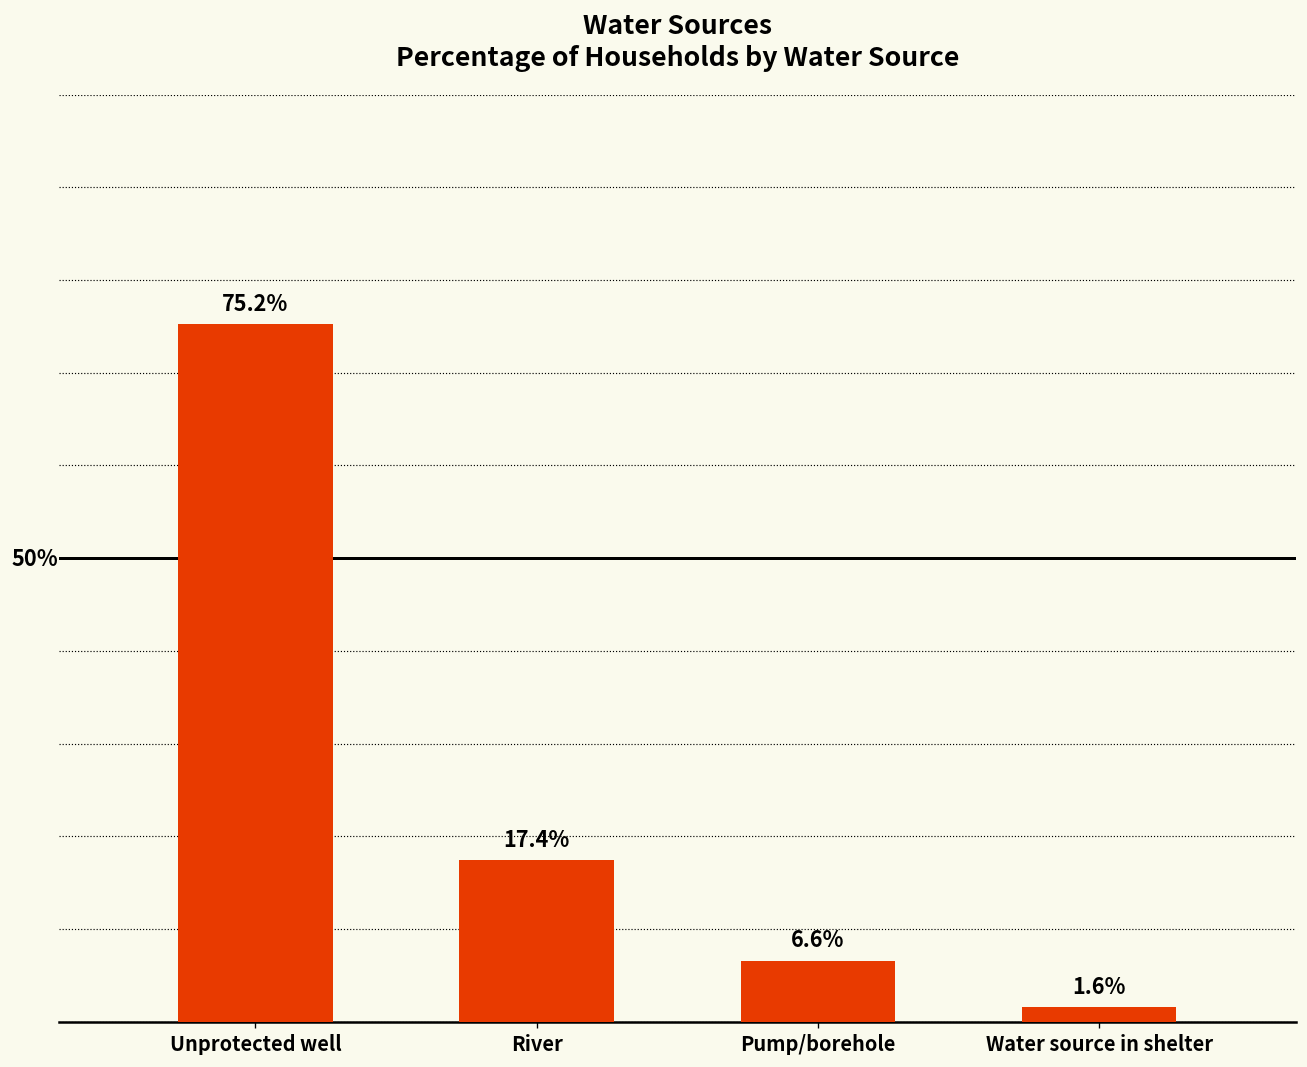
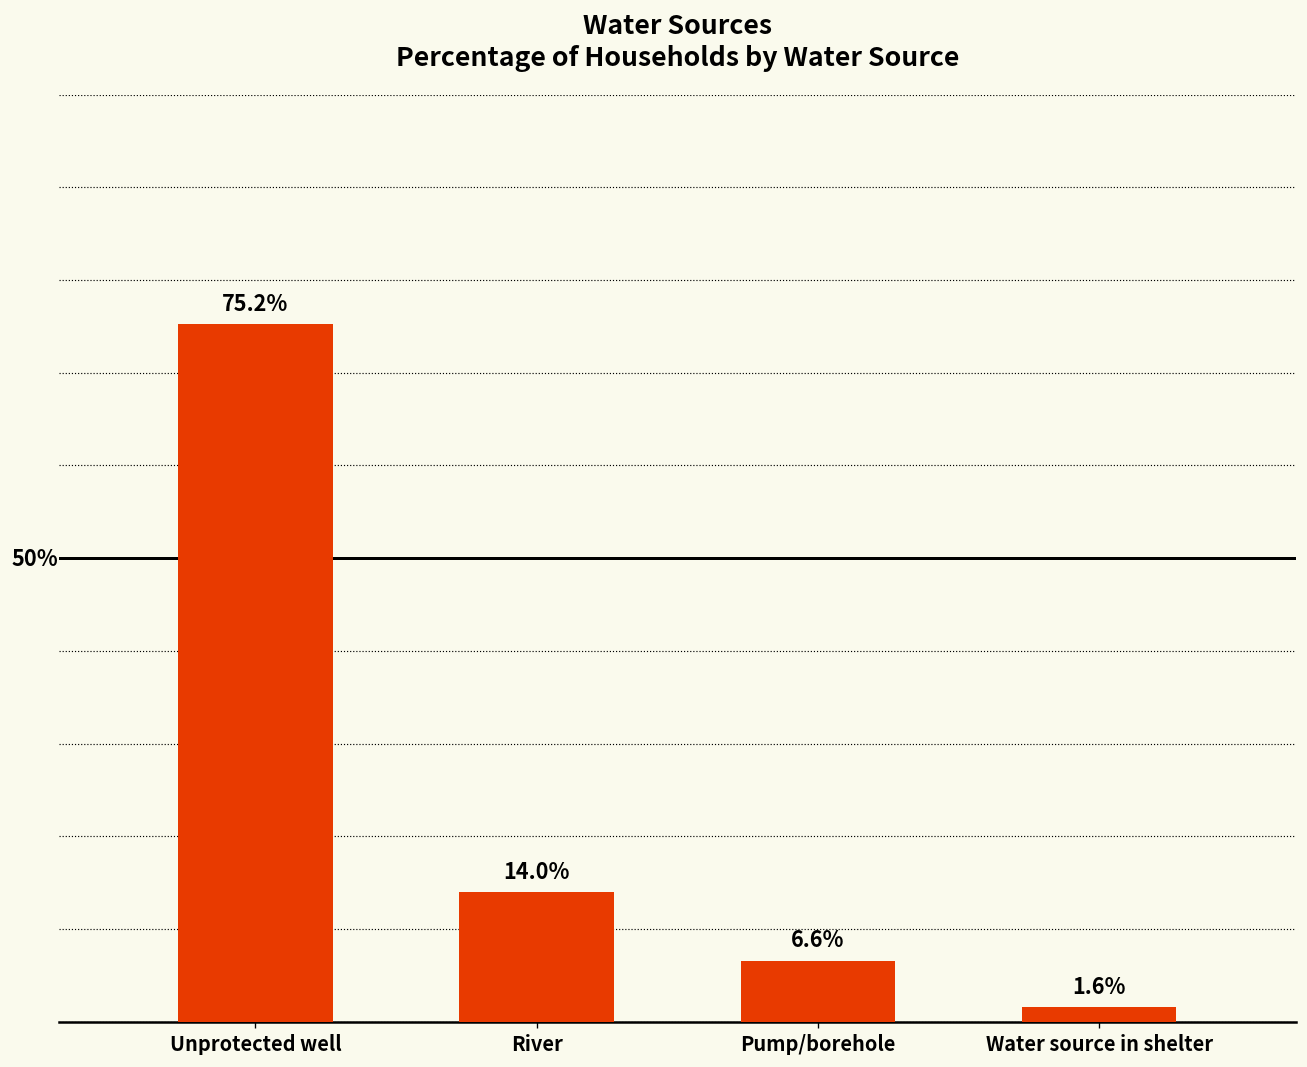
  {
    "Unprotected well": "75.2%",
-   "River": "17.4%",
+   "River": "14.0%",
    "Pump/borehole": "6.6%",
    "Water source in shelter": "1.6%"
  }
